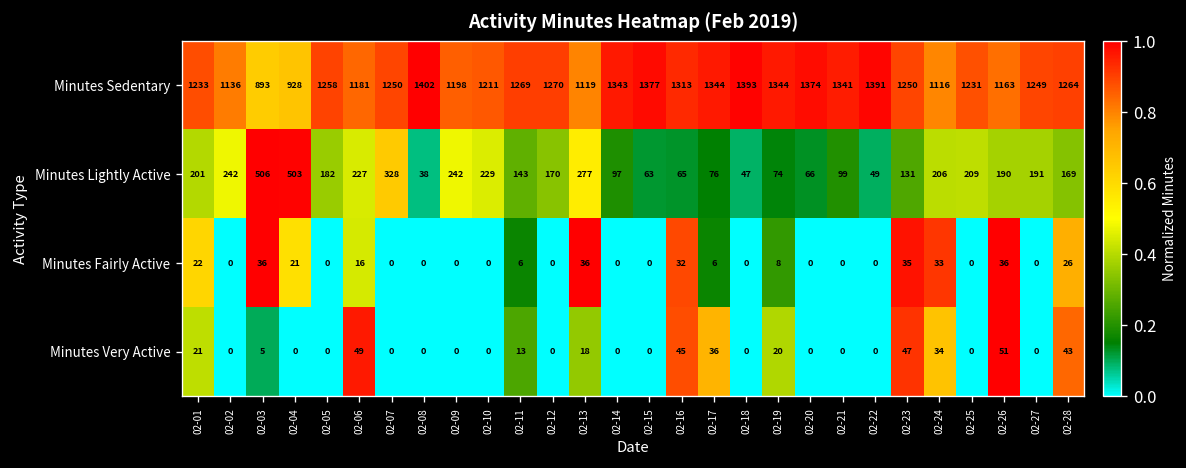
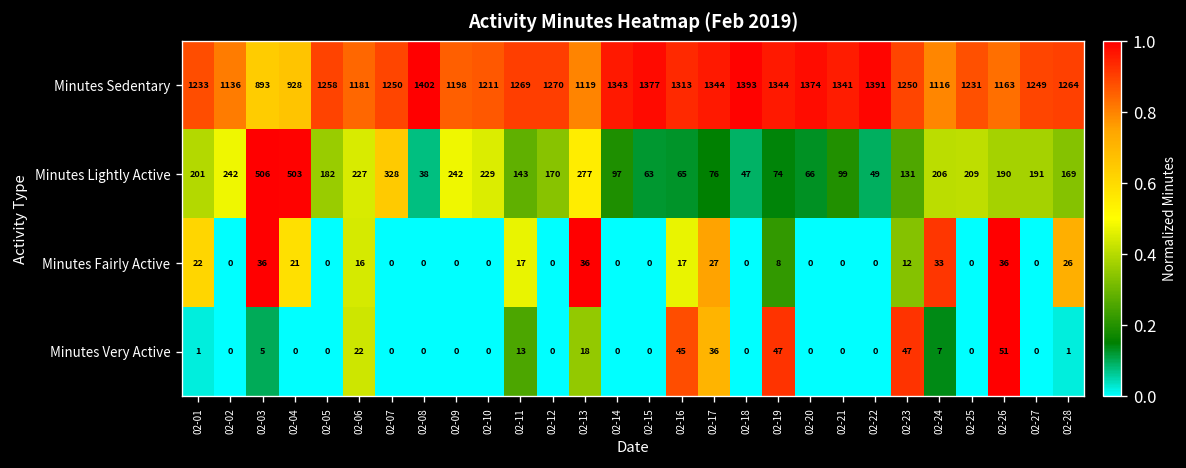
  {
    "Minutes Sedentary": {
      "02-01": 1233,
      "02-02": 1136,
      "02-03": 893,
      "02-04": 928,
      "02-05": 1258,
      "02-06": 1181,
      "02-07": 1250,
      "02-08": 1402,
      "02-09": 1198,
      "02-10": 1211,
      "02-11": 1269,
      "02-12": 1270,
      "02-13": 1119,
      "02-14": 1343,
      "02-15": 1377,
      "02-16": 1313,
      "02-17": 1344,
      "02-18": 1393,
      "02-19": 1344,
      "02-20": 1374,
      "02-21": 1341,
      "02-22": 1391,
      "02-23": 1250,
      "02-24": 1116,
      "02-25": 1231,
      "02-26": 1163,
      "02-27": 1249,
      "02-28": 1264
    },
    "Minutes Lightly Active": {
      "02-01": 201,
      "02-02": 242,
      "02-03": 506,
      "02-04": 503,
      "02-05": 182,
      "02-06": 227,
      "02-07": 328,
      "02-08": 38,
      "02-09": 242,
      "02-10": 229,
      "02-11": 143,
      "02-12": 170,
      "02-13": 277,
      "02-14": 97,
      "02-15": 63,
      "02-16": 65,
      "02-17": 76,
      "02-18": 47,
      "02-19": 74,
      "02-20": 66,
      "02-21": 99,
      "02-22": 49,
      "02-23": 131,
      "02-24": 206,
      "02-25": 209,
      "02-26": 190,
      "02-27": 191,
      "02-28": 169
    },
    "Minutes Fairly Active": {
      "02-01": 22,
      "02-02": 0,
      "02-03": 36,
      "02-04": 21,
      "02-05": 0,
      "02-06": 16,
      "02-07": 0,
      "02-08": 0,
      "02-09": 0,
      "02-10": 0,
-     "02-11": 6,
+     "02-11": 17,
      "02-12": 0,
      "02-13": 36,
      "02-14": 0,
      "02-15": 0,
-     "02-16": 32,
-     "02-17": 6,
+     "02-16": 17,
+     "02-17": 27,
      "02-18": 0,
      "02-19": 8,
      "02-20": 0,
      "02-21": 0,
      "02-22": 0,
-     "02-23": 35,
+     "02-23": 12,
      "02-24": 33,
      "02-25": 0,
      "02-26": 36,
      "02-27": 0,
      "02-28": 26
    },
    "Minutes Very Active": {
-     "02-01": 21,
+     "02-01": 1,
      "02-02": 0,
      "02-03": 5,
      "02-04": 0,
      "02-05": 0,
-     "02-06": 49,
+     "02-06": 22,
      "02-07": 0,
      "02-08": 0,
      "02-09": 0,
      "02-10": 0,
      "02-11": 13,
      "02-12": 0,
      "02-13": 18,
      "02-14": 0,
      "02-15": 0,
      "02-16": 45,
      "02-17": 36,
      "02-18": 0,
-     "02-19": 20,
+     "02-19": 47,
      "02-20": 0,
      "02-21": 0,
      "02-22": 0,
      "02-23": 47,
-     "02-24": 34,
+     "02-24": 7,
      "02-25": 0,
      "02-26": 51,
      "02-27": 0,
-     "02-28": 43
+     "02-28": 1
    }
  }
